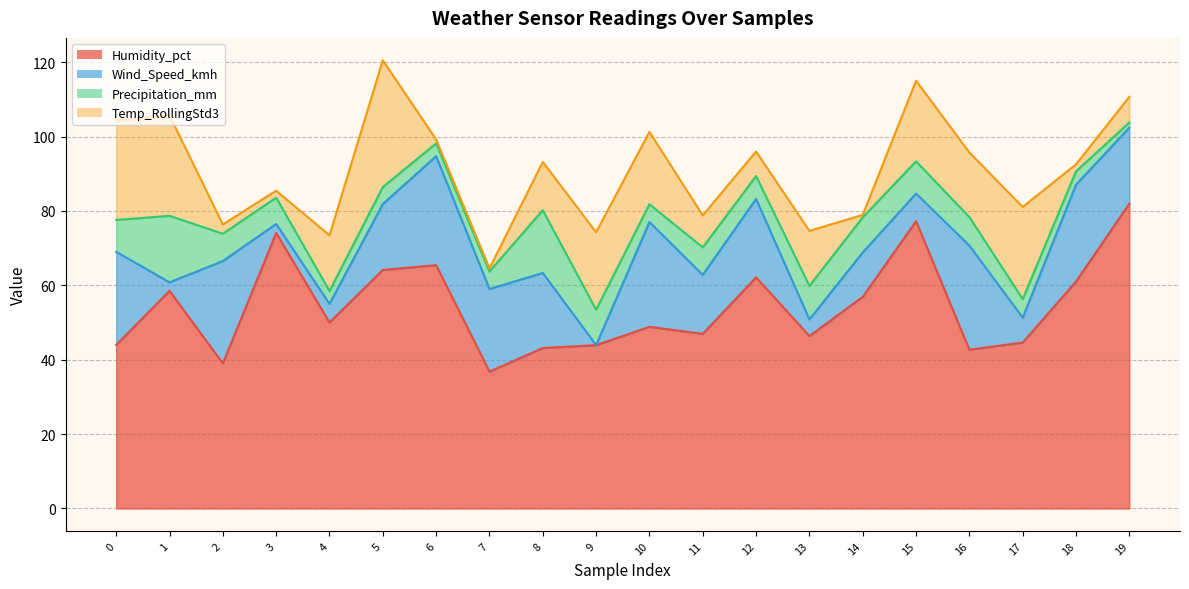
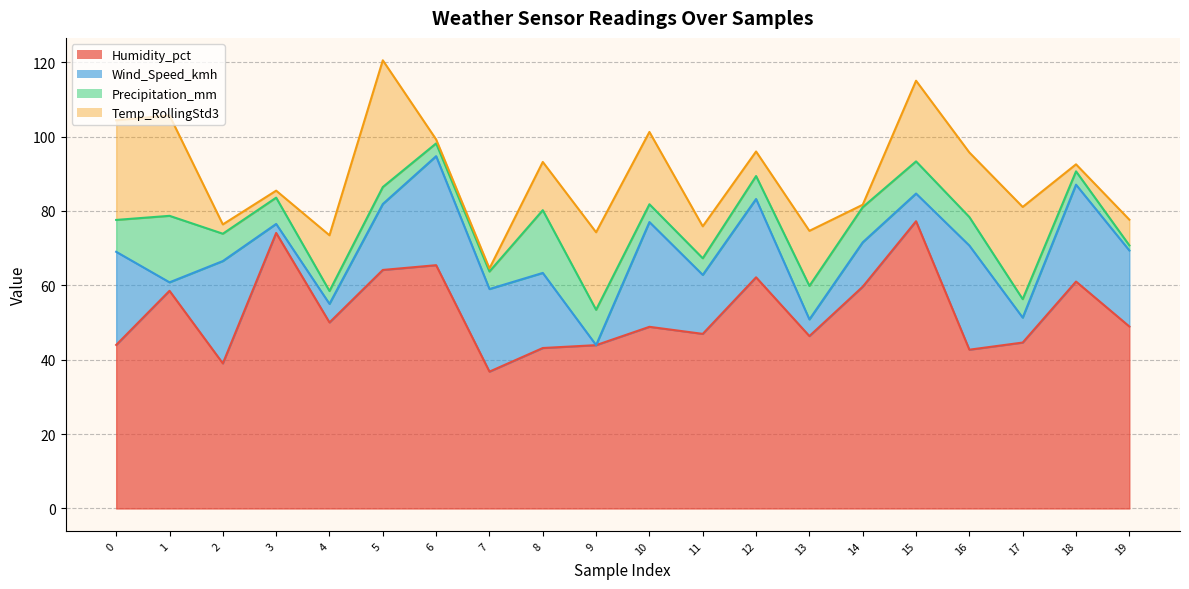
  {
    "Humidity_pct": {
      "0": 44,
      "1": 59,
      "2": 39,
      "3": 74,
      "4": 50,
      "5": 64,
      "6": 65,
      "7": 37,
      "8": 43,
      "10": 49,
      "11": 47,
      "12": 62,
      "13": 46,
-     "14": 57,
+     "14": 60,
      "15": 77,
      "16": 43,
      "17": 45,
      "18": 61,
-     "19": 82
+     "19": 49
    },
    "Wind_Speed_kmh": {
      "0": 25,
      "1": 2,
      "2": 28,
      "3": 2,
      "4": 5,
      "5": 18,
      "6": 29,
      "7": 22,
      "8": 20,
      "10": 28,
      "11": 16,
      "12": 21,
      "13": 4,
      "14": 12,
      "15": 7,
      "16": 28,
      "17": 7,
      "18": 26,
      "19": 20
    },
    "Precipitation_mm": {
      "0": 9,
      "1": 18,
      "2": 7,
      "3": 7,
      "4": 3,
      "5": 5,
      "6": 3,
      "7": 5,
      "8": 17,
      "9": 9,
      "10": 5,
-     "11": 7,
+     "11": 4,
      "12": 6,
      "13": 9,
      "15": 9,
      "16": 8,
      "17": 5,
      "18": 4,
      "19": 1
    },
    "Temp_RollingStd3": {
      "2": 3,
      "3": 2,
      "4": 15,
      "5": 34,
      "6": 1,
      "7": 1,
      "8": 13,
      "9": 21,
      "10": 19,
      "11": 9,
      "12": 7,
      "13": 15,
      "15": 22,
      "16": 17,
      "17": 25,
      "18": 2,
      "19": 7
    }
  }
